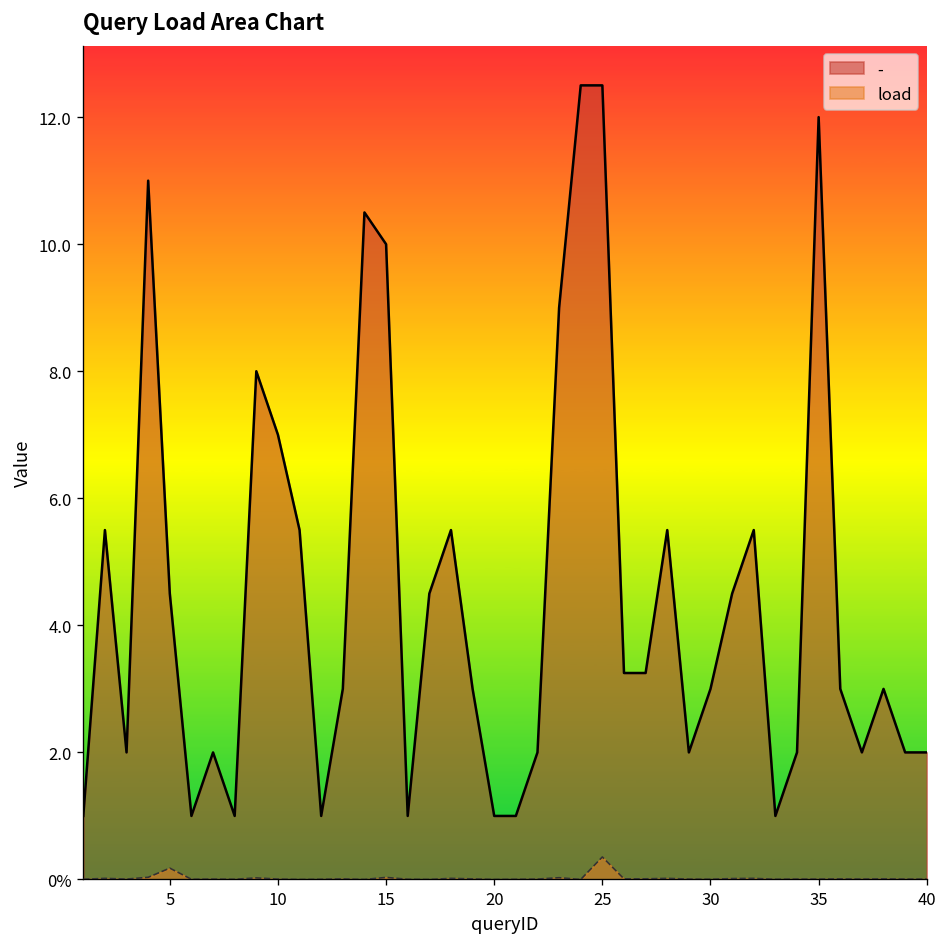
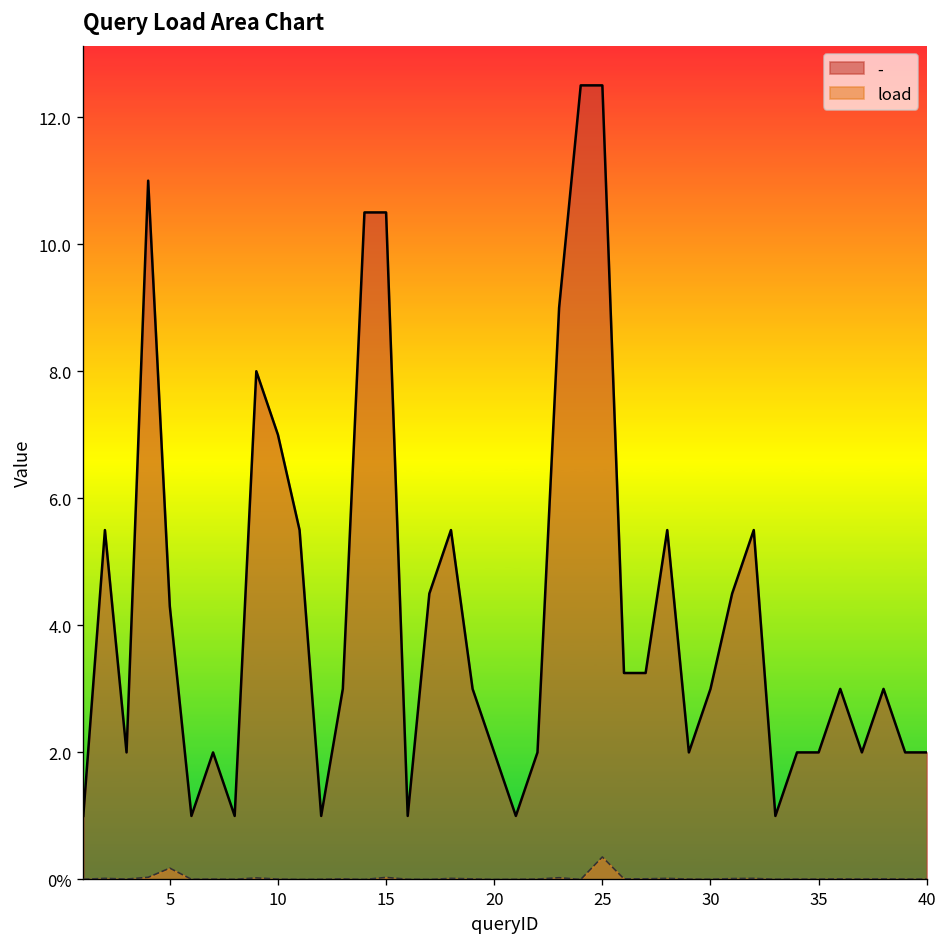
  {
    "-": {
-     "5": 4.5,
+     "5": 4.3,
      "10": 7.0,
-     "15": 10.0,
-     "20": 1,
+     "15": 10.5,
+     "20": 2,
      "25": 12.5,
      "30": 3.0,
-     "35": 12,
+     "35": 2,
      "40": 2.0
    },
    "load": {
      "5": 0.2,
      "10": 0.0,
      "15": 0.0,
      "20": 0.0,
      "25": 0.4,
      "30": 0.0,
      "35": 0.0,
      "40": 0.0
    }
  }
